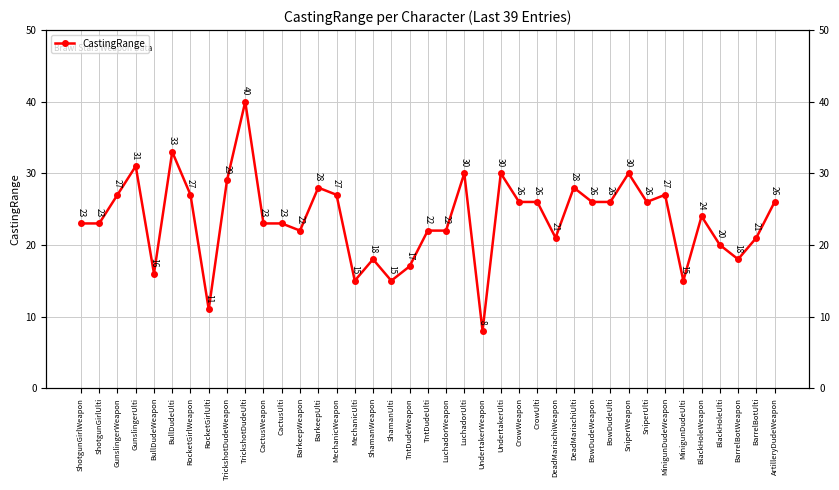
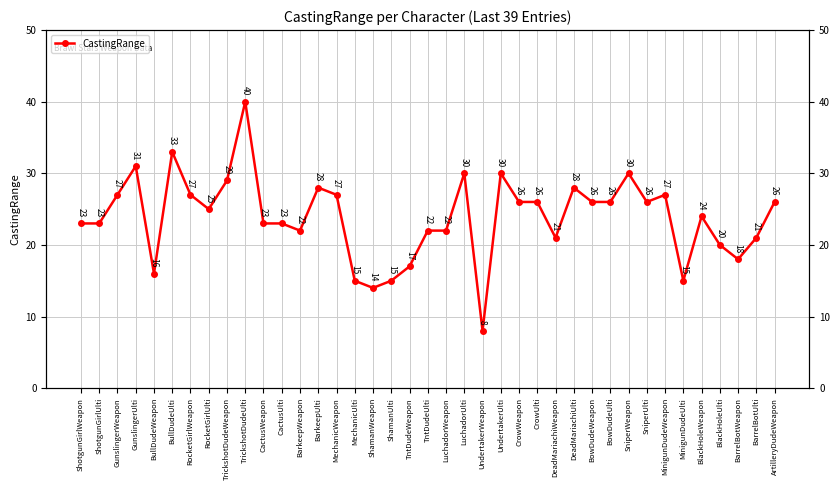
  {
    "ShotgunGirlWeapon": 23,
    "ShotgunGirlUlti": 23,
    "GunslingerWeapon": 27,
    "GunslingerUlti": 31,
    "BullDudeWeapon": 16,
    "BullDudeUlti": 33,
    "RocketGirlWeapon": 27,
-   "RocketGirlUlti": 11,
+   "RocketGirlUlti": 25,
    "TrickshotDudeWeapon": 29,
    "TrickshotDudeUlti": 40,
    "CactusWeapon": 23,
    "CactusUlti": 23,
    "BarkeepWeapon": 22,
    "BarkeepUlti": 28,
    "MechanicWeapon": 27,
    "MechanicUlti": 15,
-   "ShamanWeapon": 18,
+   "ShamanWeapon": 14,
    "ShamanUlti": 15,
    "TntDudeWeapon": 17,
    "TntDudeUlti": 22,
    "LuchadorWeapon": 22,
    "LuchadorUlti": 30,
    "UndertakerWeapon": 8,
    "UndertakerUlti": 30,
    "CrowWeapon": 26,
    "CrowUlti": 26,
    "DeadMariachiWeapon": 21,
    "DeadMariachiUlti": 28,
    "BowDudeWeapon": 26,
    "BowDudeUlti": 26,
    "SniperWeapon": 30,
    "SniperUlti": 26,
    "MinigunDudeWeapon": 27,
    "MinigunDudeUlti": 15,
    "BlackHoleWeapon": 24,
    "BlackHoleUlti": 20,
    "BarrelBotWeapon": 18,
    "BarrelBotUlti": 21,
    "ArtilleryDudeWeapon": 26
  }
